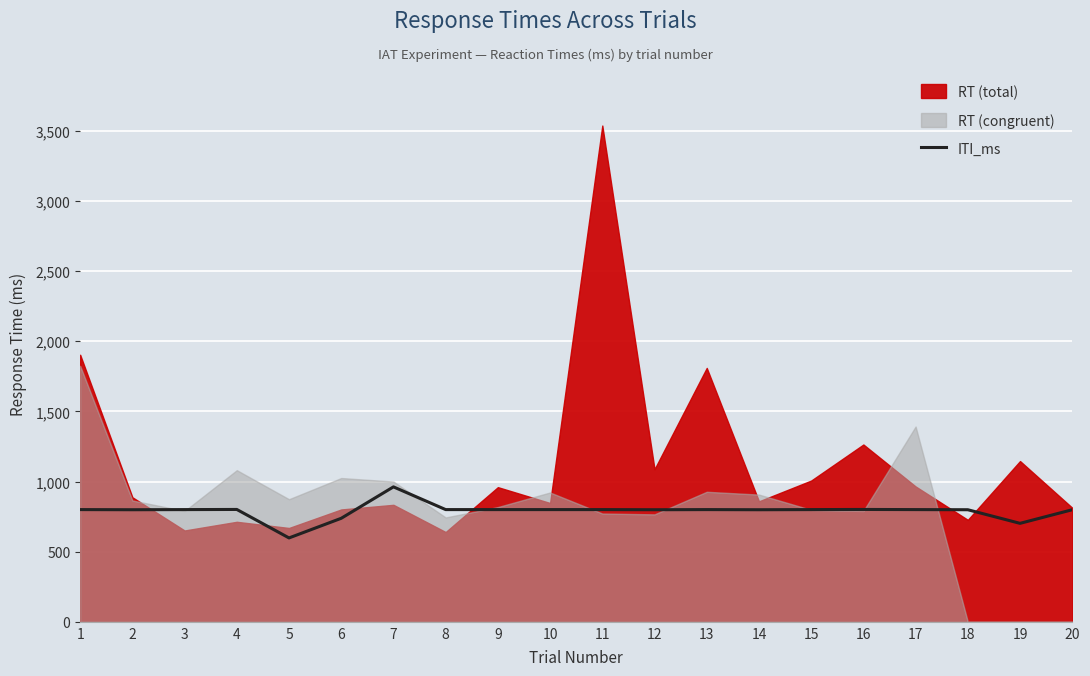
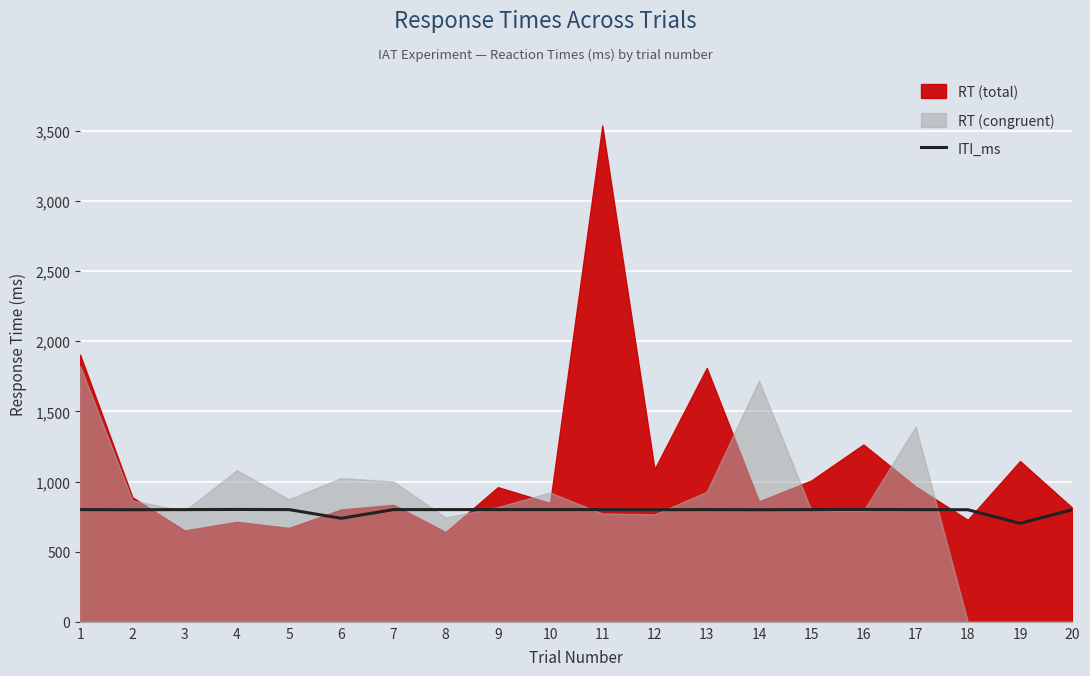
  {
    "ITI_ms": {
      "1": "800",
      "2": "800",
      "4": "800",
-     "5": "600",
+     "5": "800",
      "6": "740",
-     "7": "960",
+     "7": "800",
      "8": "800",
      "10": "800",
      "11": "800",
      "12": "800",
      "13": "800",
      "14": "800",
      "17": "800",
      "18": "800",
      "19": "700"
    },
    "RT (total)": {
      "1": "1,900",
      "2": "890",
      "3": "650",
      "4": "710",
      "5": "670",
      "6": "800",
      "7": "830",
      "8": "640",
      "9": "960",
      "10": "850",
      "11": "3,540",
      "12": "1,090",
      "13": "1,810",
      "14": "860",
      "15": "1,010",
      "16": "1,260",
      "17": "970",
      "18": "730",
      "19": "1,150"
    },
    "RT (congruent)": {
      "1": "1,830",
      "2": "870",
      "4": "1,080",
      "5": "870",
      "6": "1,030",
      "7": "1,000",
      "8": "740",
      "10": "920",
      "11": "770",
      "12": "770",
      "13": "930",
-     "14": "910",
+     "14": "1,720",
      "17": "1,390",
      "18": "0",
      "19": "0",
      "20": "0"
    }
  }
